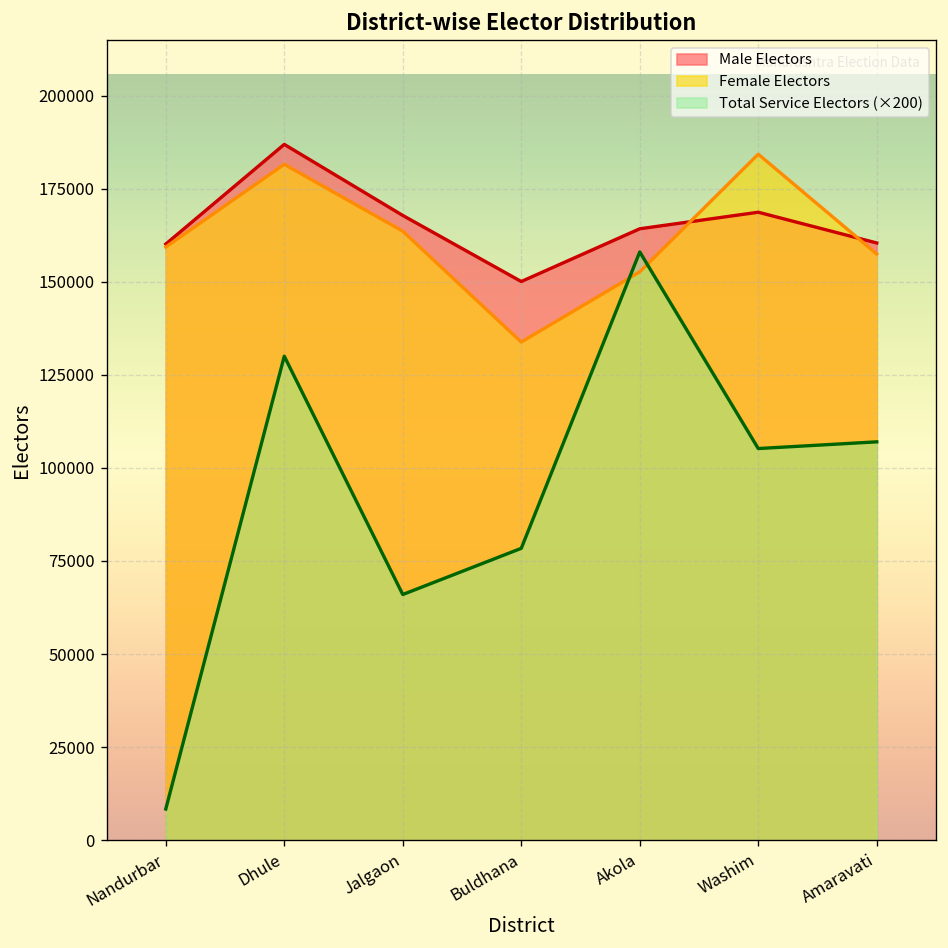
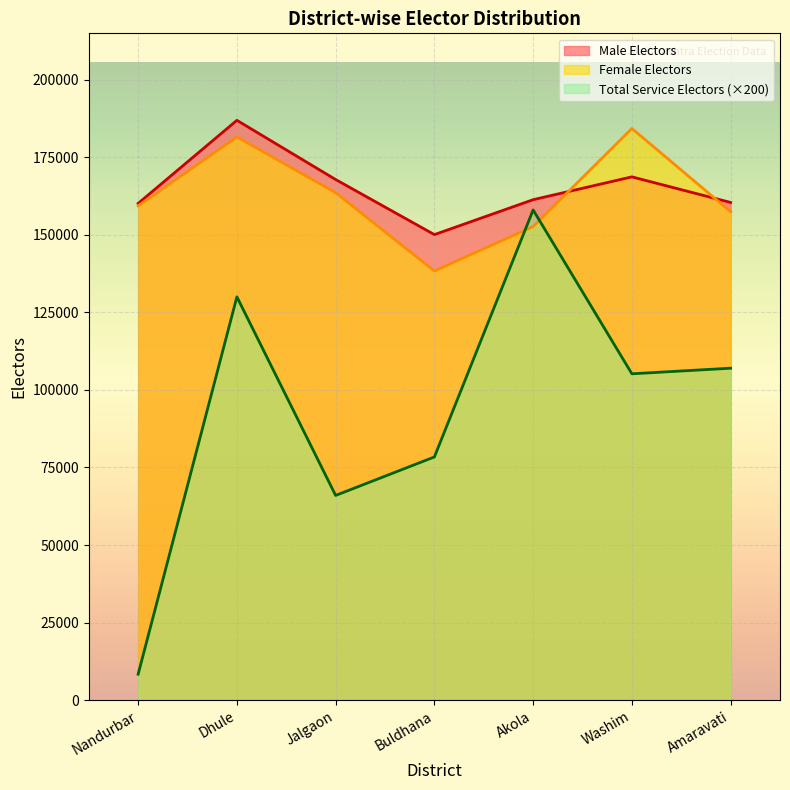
  {
    "Male Electors": {
      "Dhule": 187000,
      "Jalgaon": 168000,
      "Buldhana": 150000,
-     "Akola": 164000,
+     "Akola": 161000,
      "Washim": 169000,
      "Amaravati": 160000
    },
    "Female Electors": {
      "Dhule": 182000,
      "Jalgaon": 164000,
-     "Buldhana": 134000,
+     "Buldhana": 138000,
      "Akola": 153000,
      "Washim": 184000,
      "Amaravati": 157000
    },
    "Total Service Electors (×200)": {
      "Nandurbar": 8000,
      "Dhule": 130000,
      "Jalgaon": 66000,
      "Buldhana": 78000,
      "Akola": 158000,
      "Washim": 105000,
      "Amaravati": 107000
    }
  }
